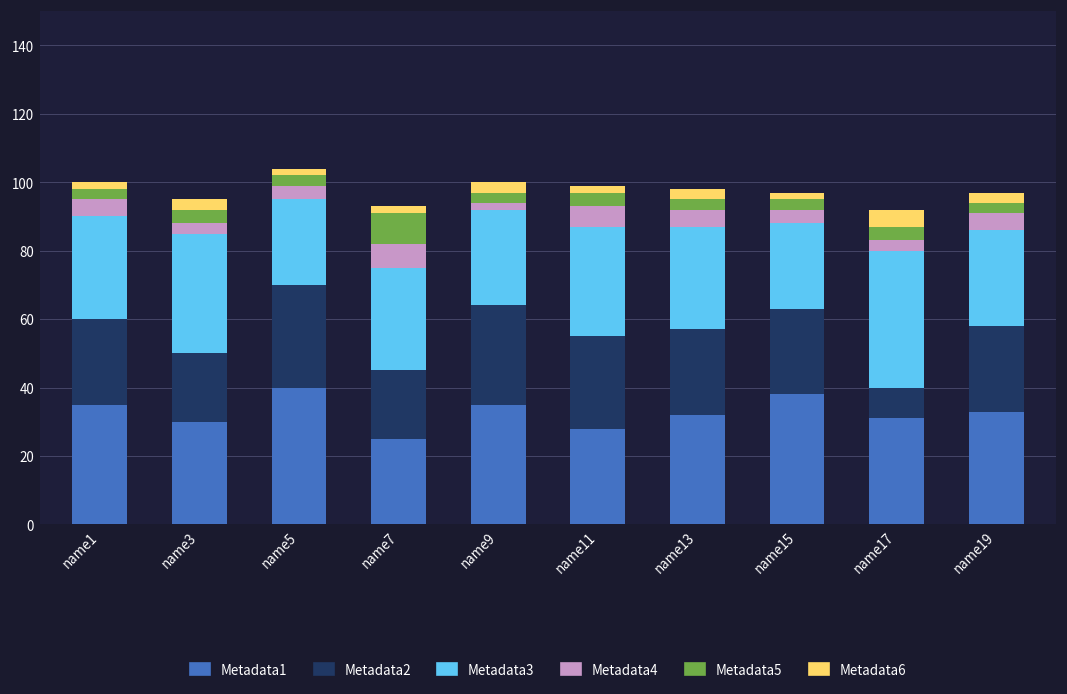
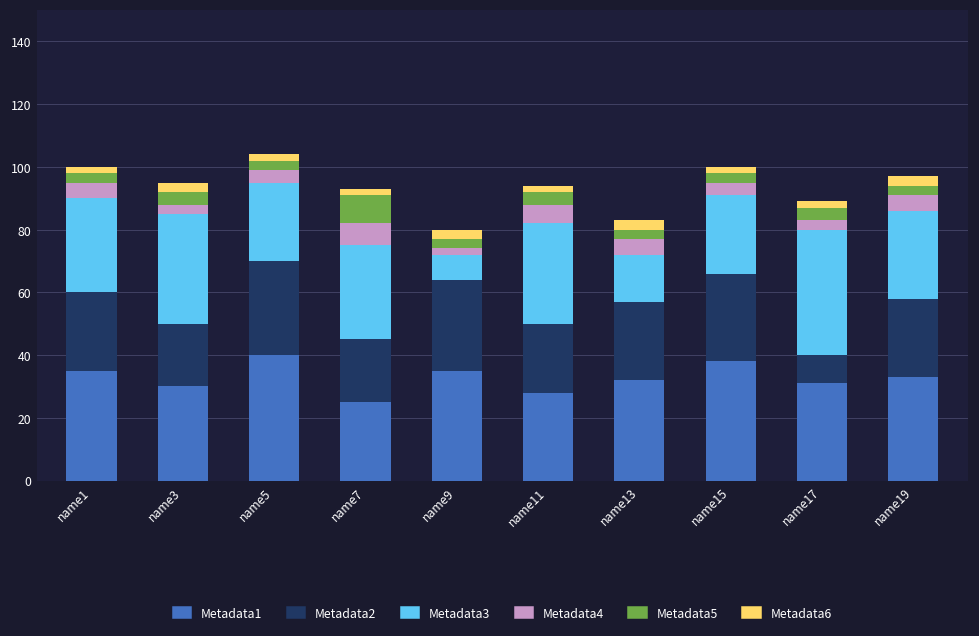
  {
    "Metadata1": {
      "name1": 35,
      "name3": 30,
      "name5": 40,
      "name7": 25,
      "name9": 35,
      "name11": 28,
      "name13": 32,
      "name15": 38,
      "name17": 31,
      "name19": 33
    },
    "Metadata2": {
      "name1": 25,
      "name3": 20,
      "name5": 30,
      "name7": 20,
      "name9": 29,
-     "name11": 27,
+     "name11": 22,
      "name13": 25,
-     "name15": 25,
+     "name15": 28,
      "name17": 9,
      "name19": 25
    },
    "Metadata3": {
      "name1": 30,
      "name3": 35,
      "name5": 25,
      "name7": 30,
-     "name9": 28,
+     "name9": 8,
      "name11": 32,
-     "name13": 30,
+     "name13": 15,
      "name15": 25,
      "name17": 40,
      "name19": 28
    },
    "Metadata4": {
      "name1": 5,
      "name3": 3,
      "name5": 4,
      "name7": 7,
      "name9": 2,
      "name11": 6,
      "name13": 5,
      "name15": 4,
      "name17": 3,
      "name19": 5
    },
    "Metadata5": {
      "name1": 3,
      "name3": 4,
      "name5": 3,
      "name7": 9,
      "name9": 3,
      "name11": 4,
      "name13": 3,
      "name15": 3,
      "name17": 4,
      "name19": 3
    },
    "Metadata6": {
      "name1": 2,
      "name3": 3,
      "name5": 2,
      "name7": 2,
      "name9": 3,
      "name11": 2,
      "name13": 3,
      "name15": 2,
-     "name17": 5,
+     "name17": 2,
      "name19": 3
    }
  }
